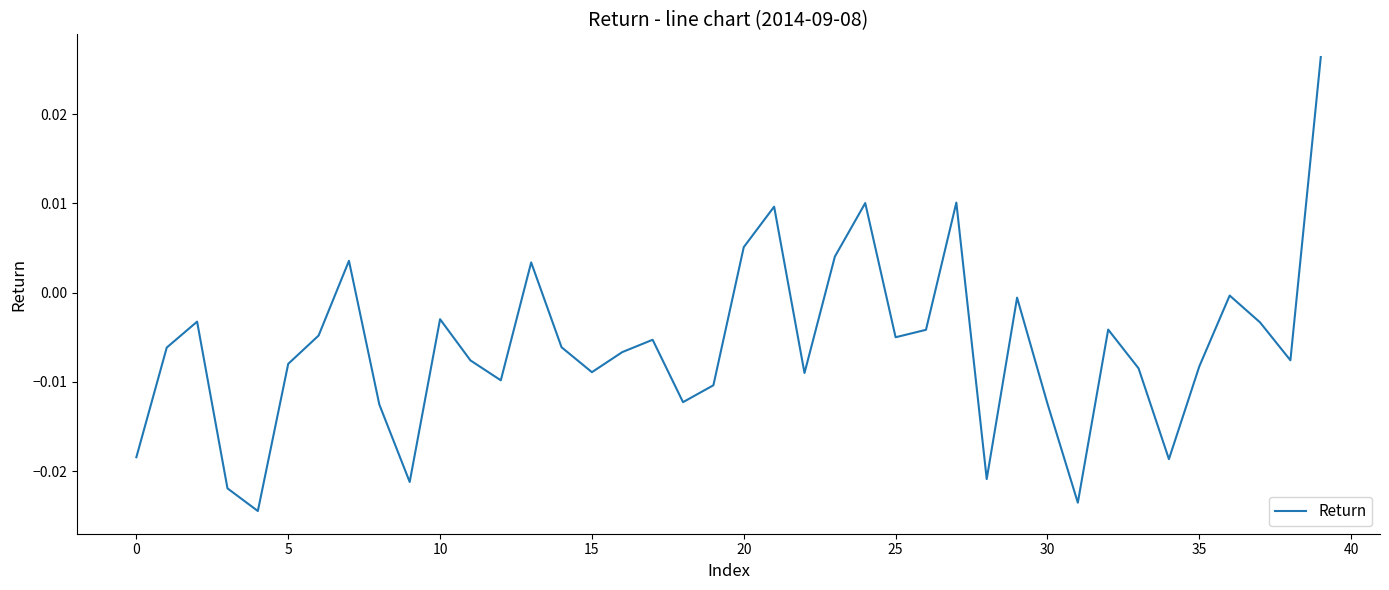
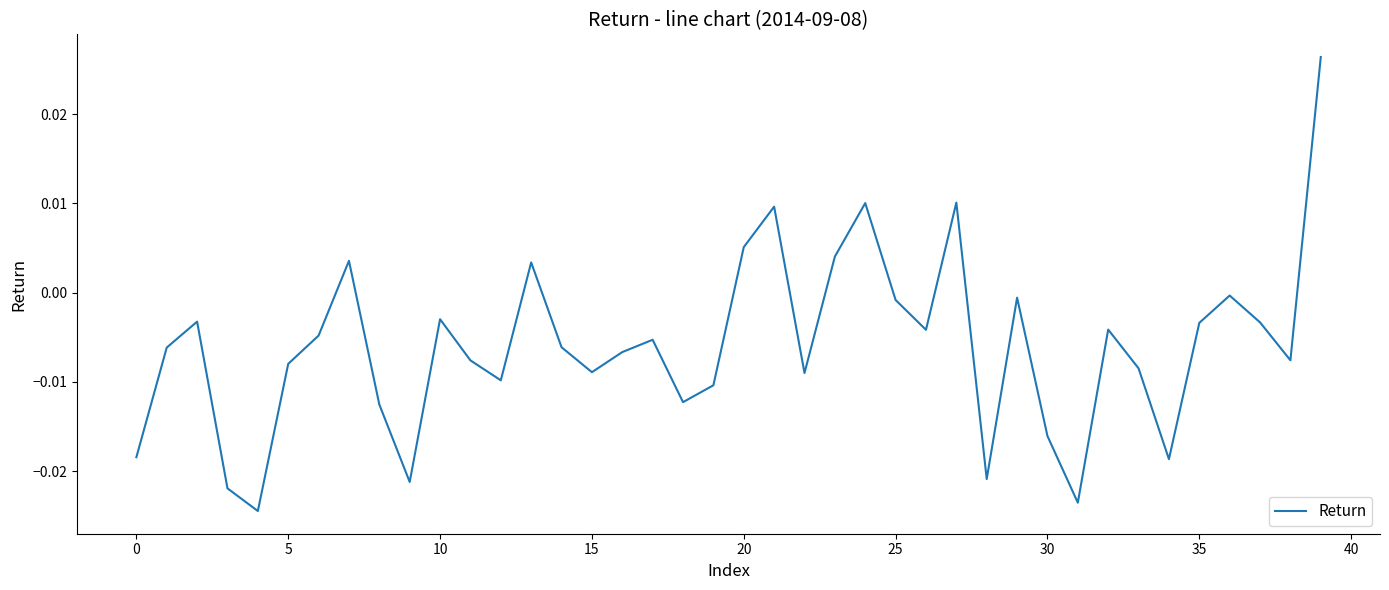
  {
    "0": -0.018,
    "5": -0.008,
    "10": -0.003,
    "15": -0.009,
    "20": 0.005,
-   "25": -0.005,
-   "30": -0.012,
-   "35": -0.008
+   "25": -0.001,
+   "30": -0.016,
+   "35": -0.003
  }
